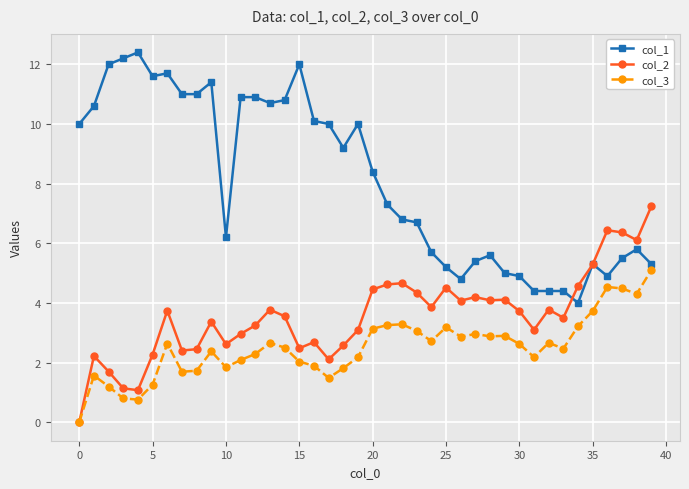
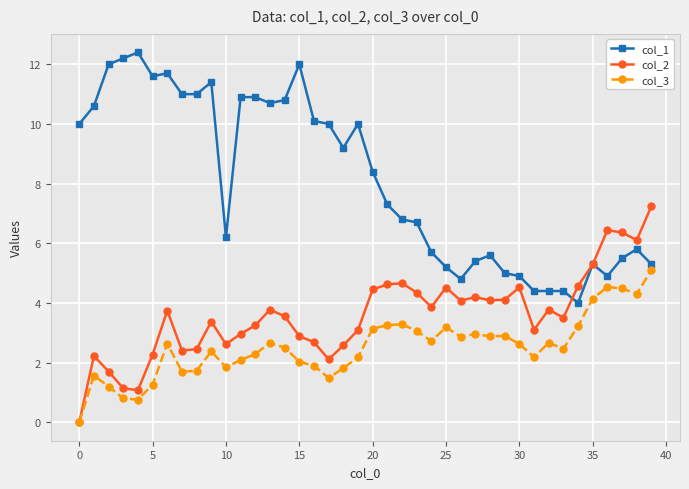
  {
    "col_1": {
      "0": 10.0,
      "5": 11.6,
      "10": 6.2,
      "15": 12.0,
      "20": 8.4,
      "25": 5.2,
      "30": 4.9
    },
    "col_2": {
      "5": 2.3,
      "10": 2.6,
-     "15": 2.5,
+     "15": 2.9,
      "20": 4.5,
      "25": 4.5,
-     "30": 3.7
+     "30": 4.5
    },
    "col_3": {
      "5": 1.3,
      "10": 1.8,
      "15": 2.0,
      "20": 3.1,
      "25": 3.2,
      "30": 2.6,
-     "35": 3.7
+     "35": 4.1
    }
  }
